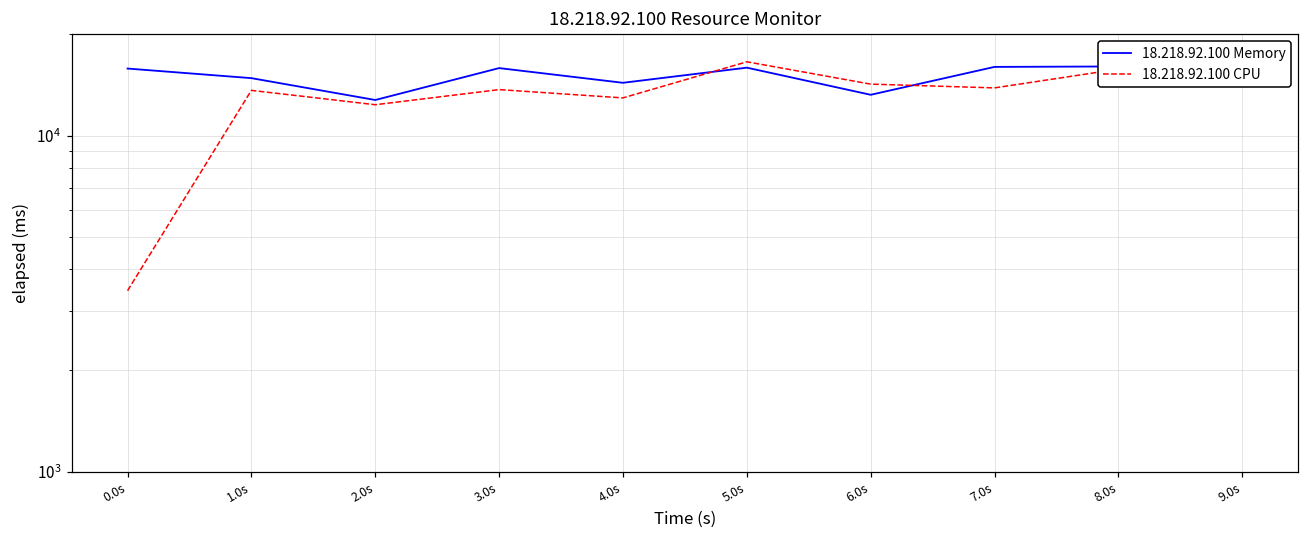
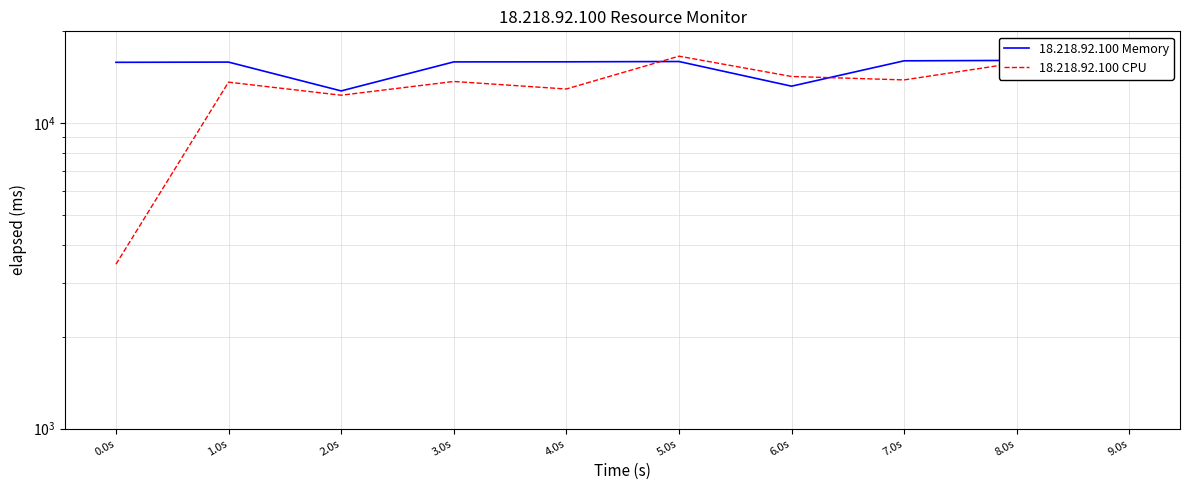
  {
    "18.218.92.100 Memory": {
      "0.0s": 16000,
-     "1.0s": 15000,
+     "1.0s": 16000,
      "2.0s": 12800,
      "3.0s": 16000,
-     "4.0s": 14000,
+     "4.0s": 16000,
      "5.0s": 16000,
      "6.0s": 13200,
      "7.0s": 16000
    },
    "18.218.92.100 CPU": {
      "0.0s": 3500,
      "1.0s": 14000,
      "2.0s": 12400,
      "3.0s": 14000,
      "4.0s": 12900,
      "5.0s": 17000,
      "6.0s": 14000,
      "7.0s": 14000
    }
  }
